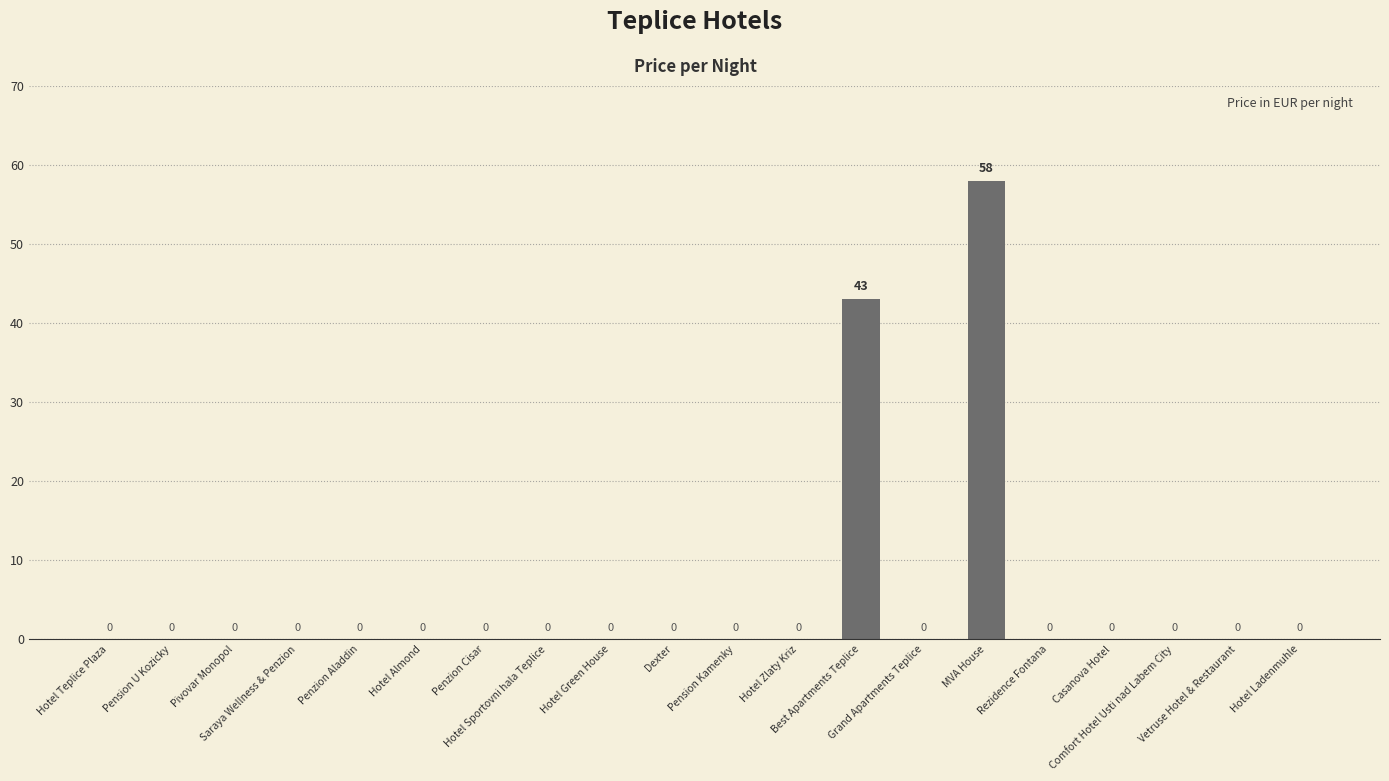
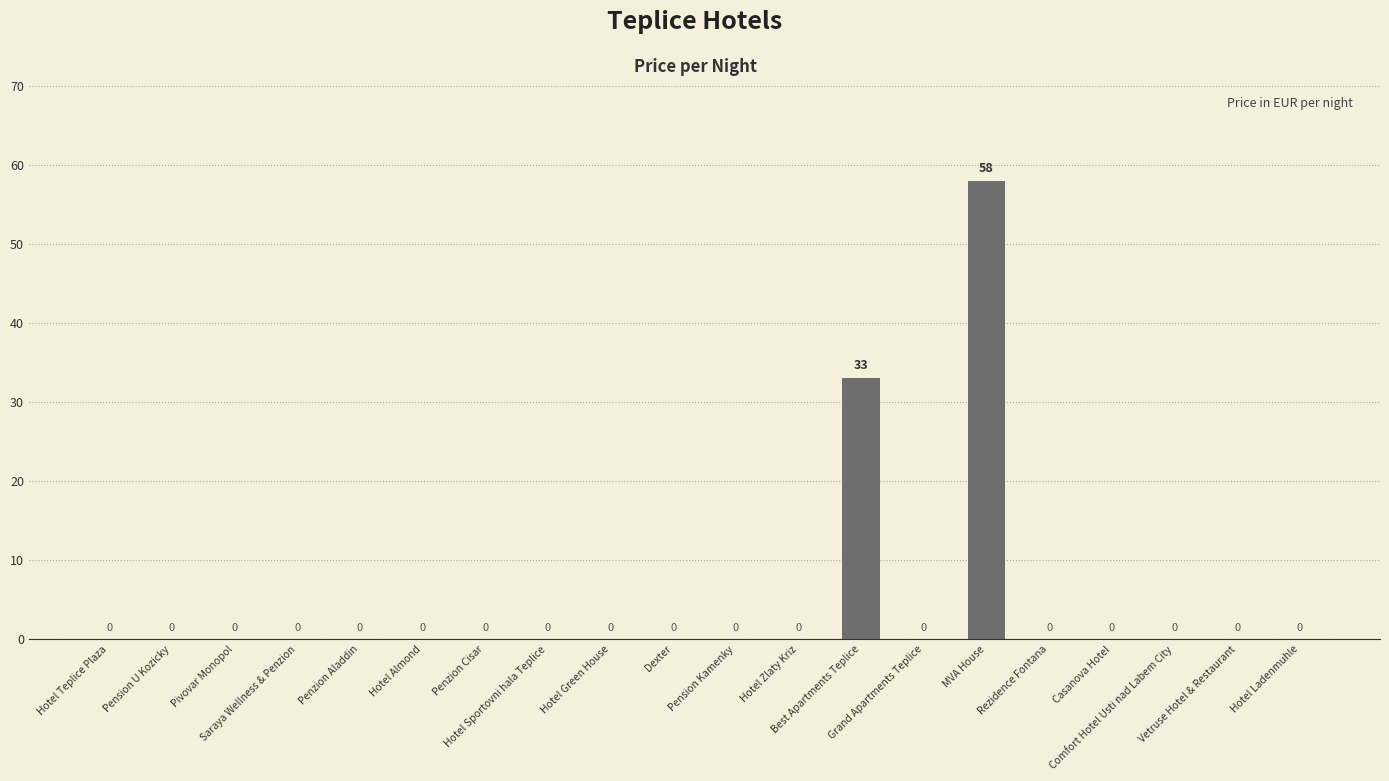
  {
    "Hotel Teplice Plaza": 0,
    "Pension U Kozicky": 0,
    "Pivovar Monopol": 0,
    "Saraya Wellness & Penzion": 0,
    "Penzion Aladdin": 0,
    "Hotel Almond": 0,
    "Penzion Cisar": 0,
    "Hotel Sportovni hala Teplice": 0,
    "Hotel Green House": 0,
    "Dexter": 0,
    "Pension Kamenky": 0,
    "Hotel Zlaty Kriz": 0,
-   "Best Apartments Teplice": 43,
+   "Best Apartments Teplice": 33,
    "Grand Apartments Teplice": 0,
    "MVA House": 58,
    "Rezidence Fontana": 0,
    "Casanova Hotel": 0,
    "Comfort Hotel Usti nad Labem City": 0,
    "Vetruse Hotel & Restaurant": 0,
    "Hotel Ladenmuhle": 0
  }
